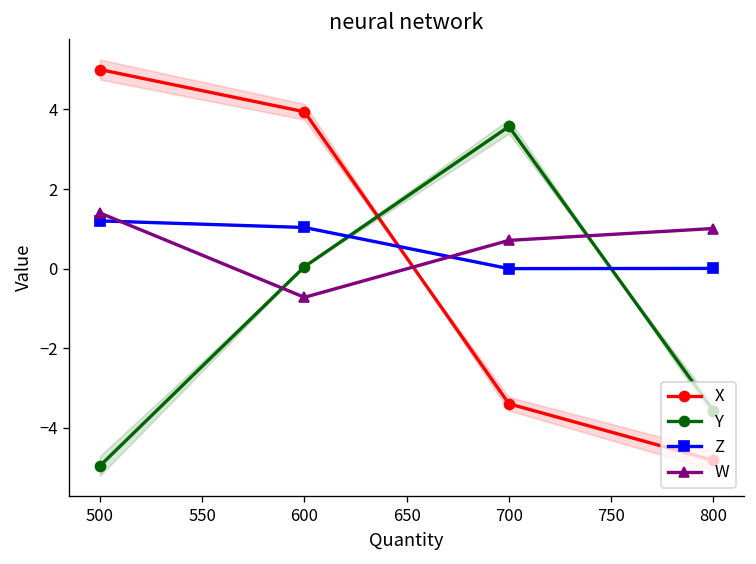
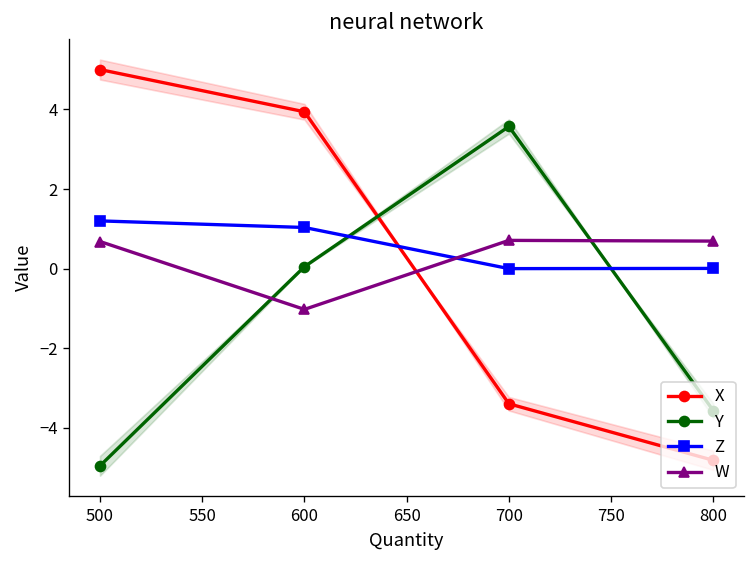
  {
    "Z": {
      "500": 1.2,
      "600": 1.0,
      "700": 0.0,
      "800": 0.0
    },
    "W": {
-     "500": 1.4,
-     "600": -0.7,
+     "500": 0.7,
+     "600": -1.0,
      "700": 0.7,
-     "800": 1.0
+     "800": 0.7
    }
  }
